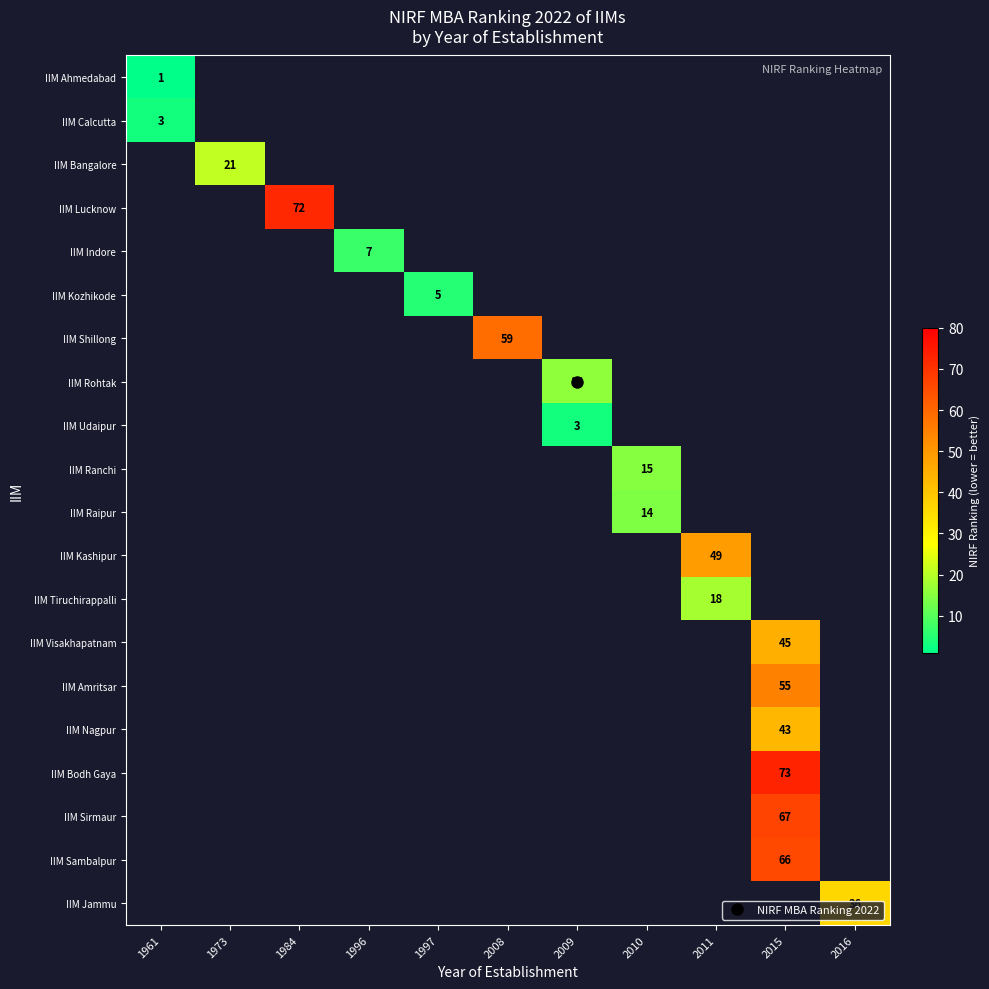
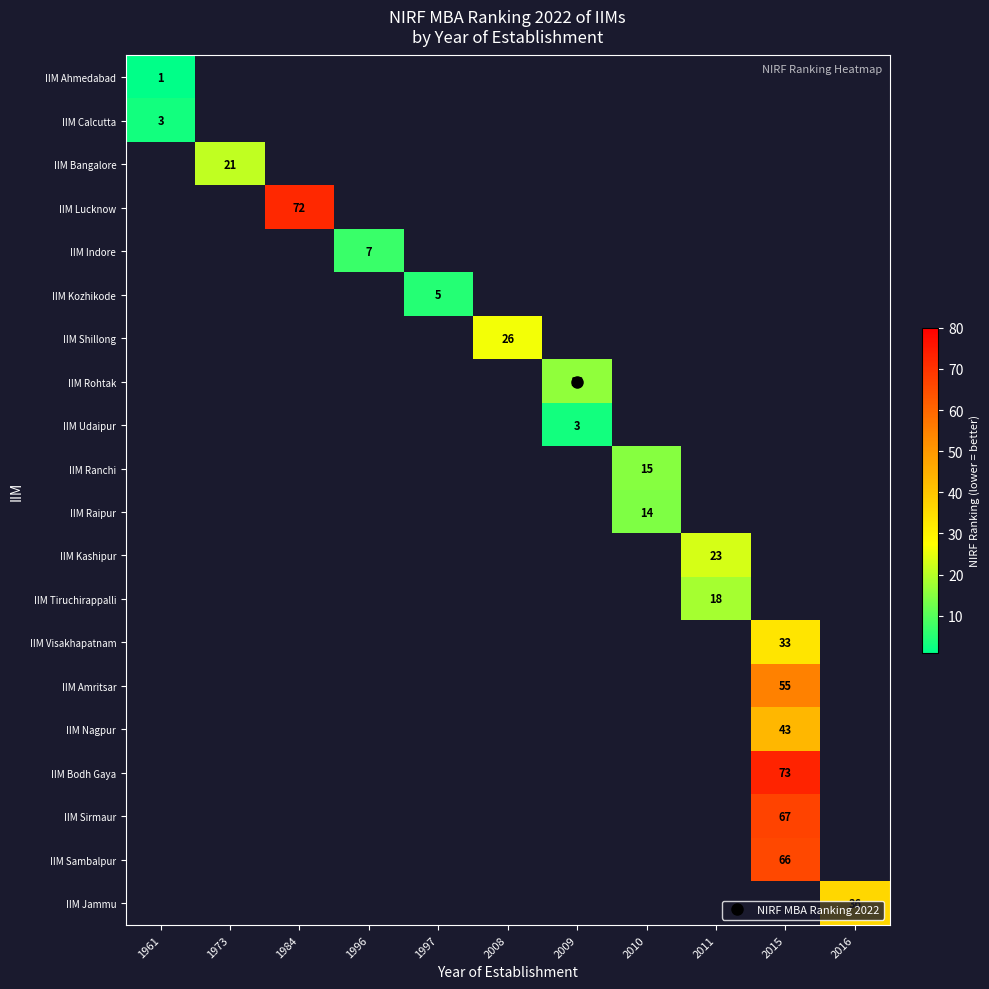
  {
    "IIM Ahmedabad": {
      "1961": 1
    },
    "IIM Calcutta": {
      "1961": 3
    },
    "IIM Bangalore": {
      "1973": 21
    },
    "IIM Lucknow": {
      "1984": 72
    },
    "IIM Indore": {
      "1996": 7
    },
    "IIM Kozhikode": {
      "1997": 5
    },
    "IIM Shillong": {
-     "2008": 59
+     "2008": 26
    },
    "IIM Udaipur": {
      "2009": 3
    },
    "IIM Ranchi": {
      "2010": 15
    },
    "IIM Raipur": {
      "2010": 14
    },
    "IIM Kashipur": {
-     "2011": 49
+     "2011": 23
    },
    "IIM Tiruchirappalli": {
      "2011": 18
    },
    "IIM Visakhapatnam": {
-     "2015": 45
+     "2015": 33
    },
    "IIM Amritsar": {
      "2015": 55
    },
    "IIM Nagpur": {
      "2015": 43
    },
    "IIM Bodh Gaya": {
      "2015": 73
    },
    "IIM Sirmaur": {
      "2015": 67
    },
    "IIM Sambalpur": {
      "2015": 66
    }
  }
